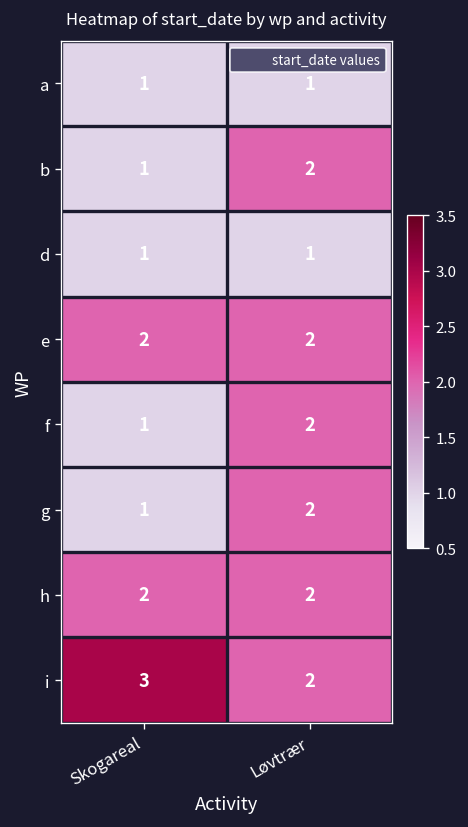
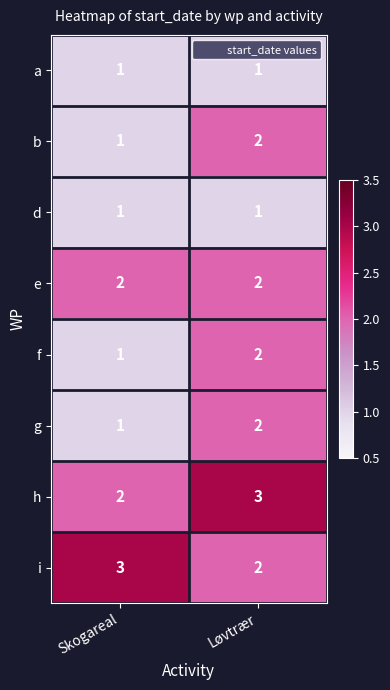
  {
    "b": {
      "Løvtrær": 2
    },
    "e": {
      "Skogareal": 2,
      "Løvtrær": 2
    },
    "f": {
      "Løvtrær": 2
    },
    "g": {
      "Løvtrær": 2
    },
    "h": {
      "Skogareal": 2,
-     "Løvtrær": 2
+     "Løvtrær": 3
    },
    "i": {
      "Skogareal": 3,
      "Løvtrær": 2
    }
  }
